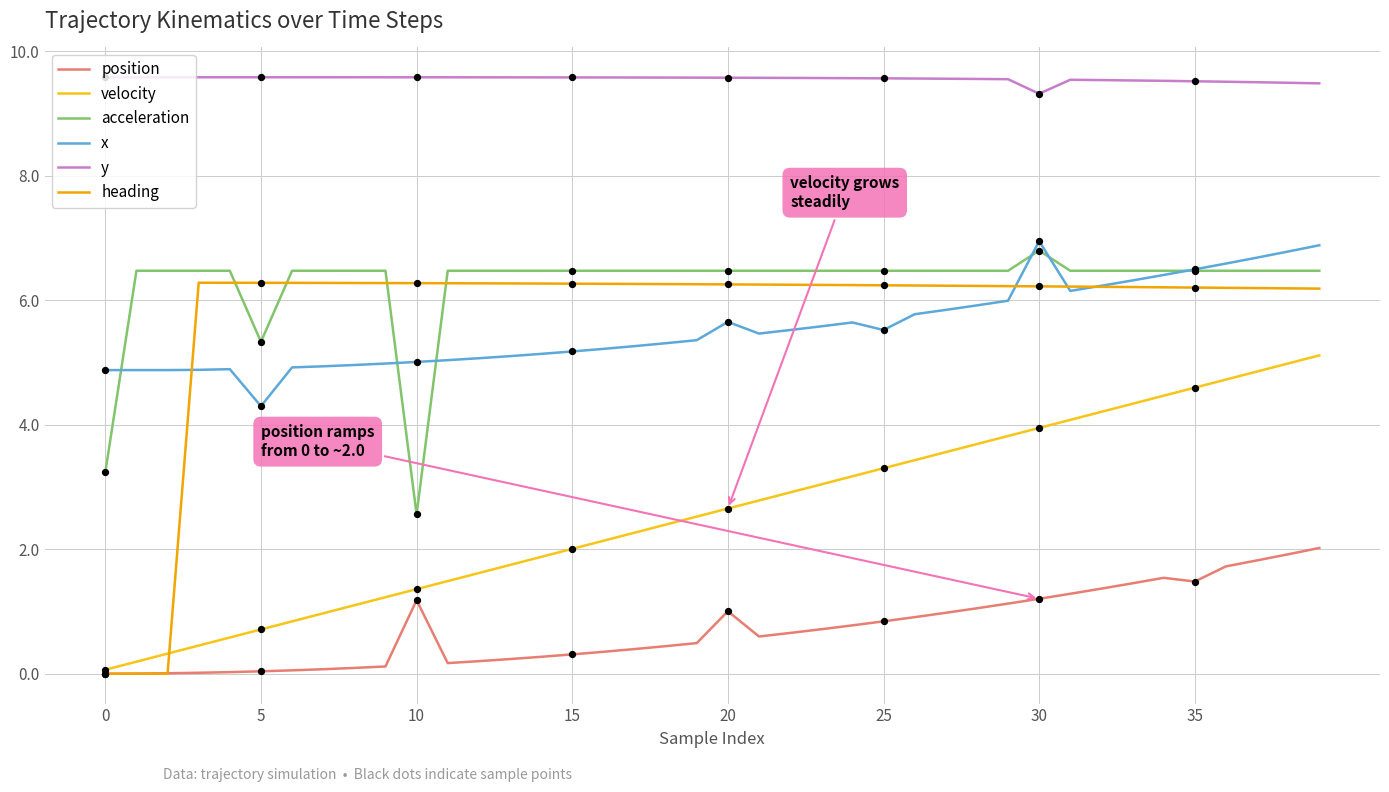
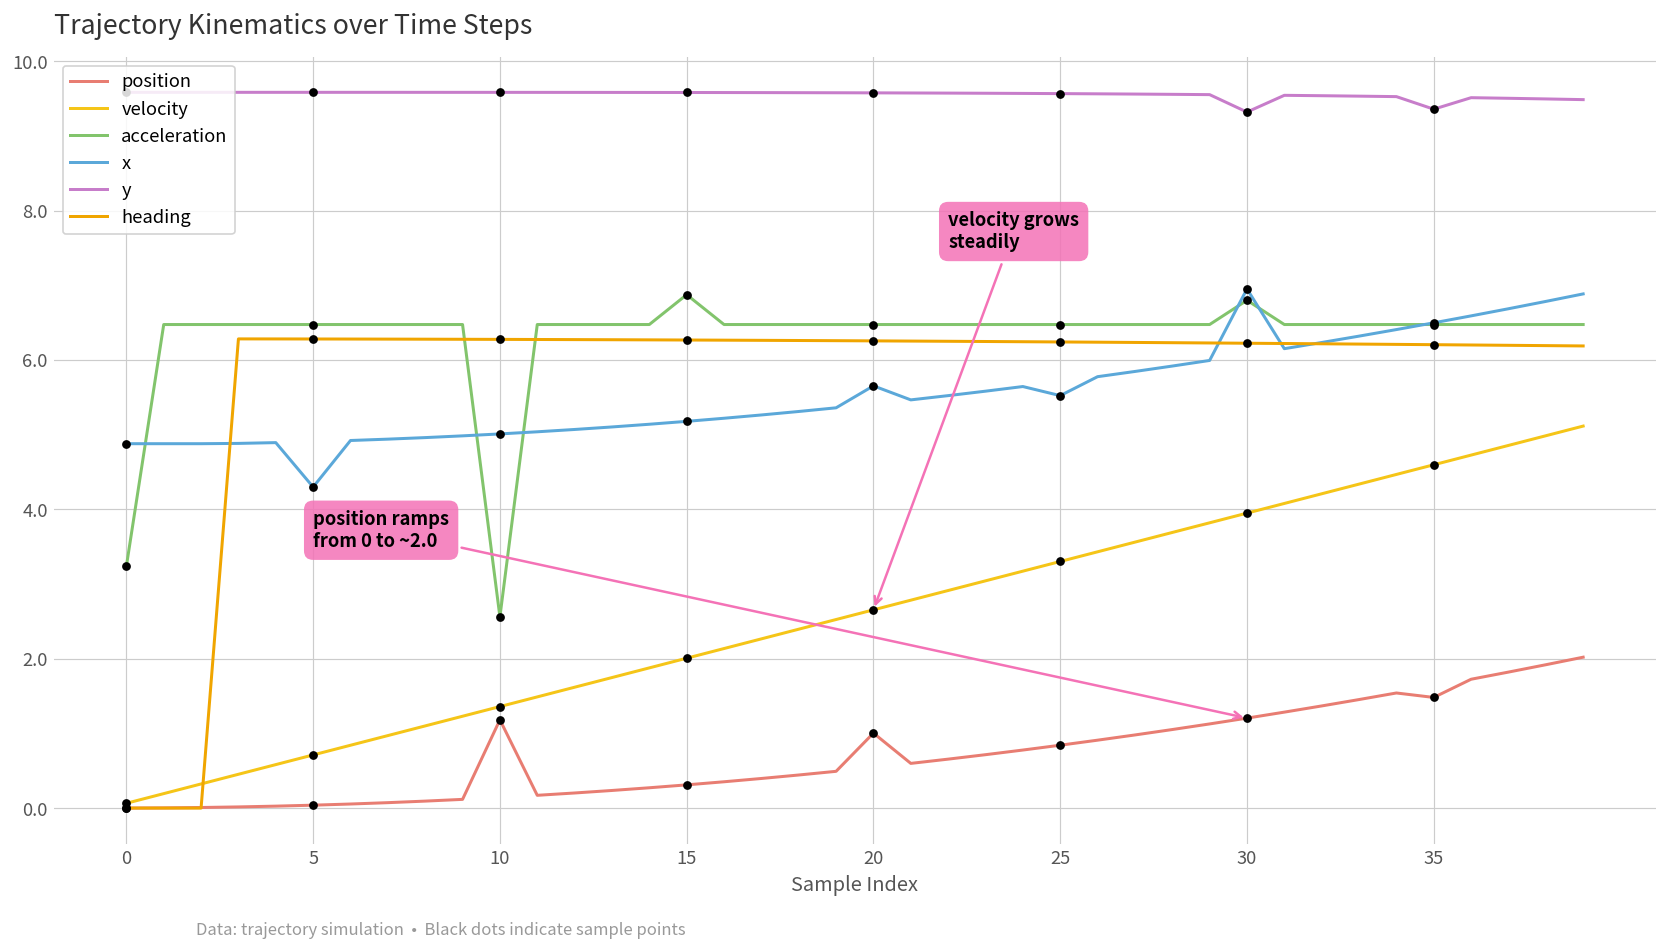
  {
    "acceleration": {
-     "5": 5.3,
-     "15": 6.5
+     "5": 6.5,
+     "15": 6.9
    },
    "y": {
-     "35": 9.5
+     "35": 9.4
    }
  }
